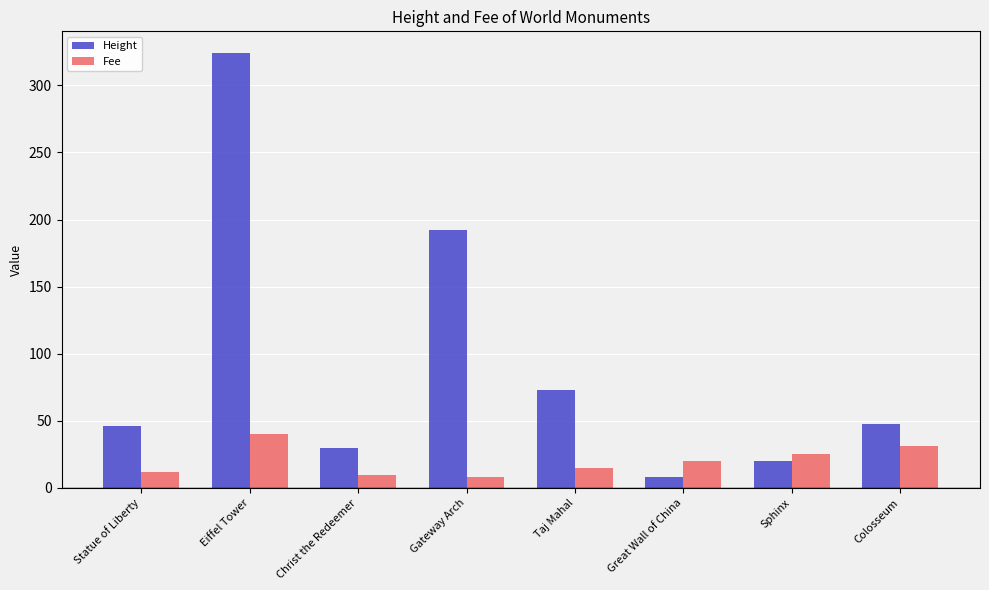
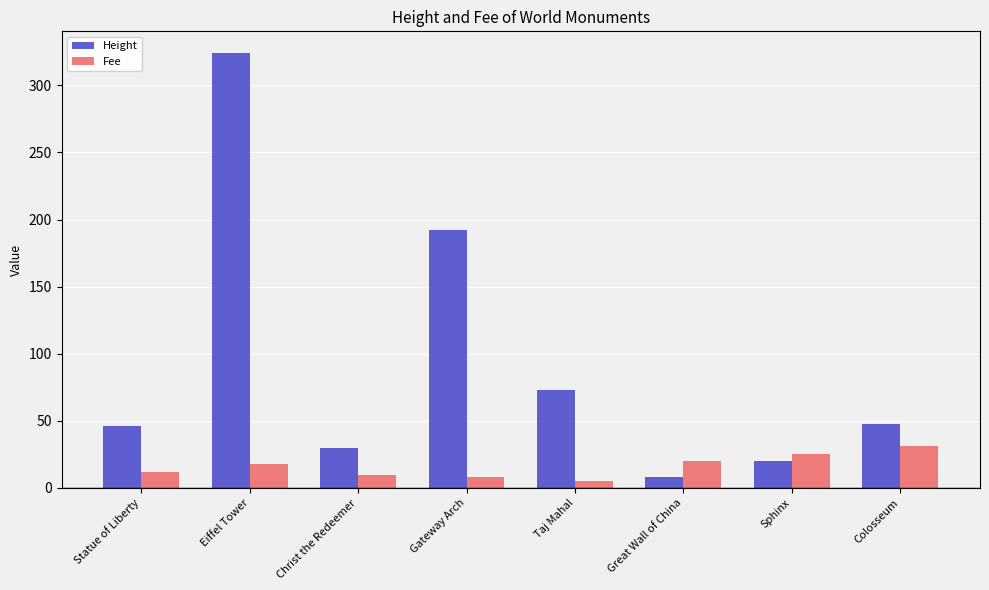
  {
    "Height": {
      "Statue of Liberty": 47,
      "Eiffel Tower": 324,
      "Christ the Redeemer": 30,
      "Gateway Arch": 192,
      "Taj Mahal": 73,
      "Great Wall of China": 8,
      "Sphinx": 20,
      "Colosseum": 48
    },
    "Fee": {
      "Statue of Liberty": 12,
-     "Eiffel Tower": 40,
+     "Eiffel Tower": 18,
      "Christ the Redeemer": 10,
      "Gateway Arch": 8,
-     "Taj Mahal": 15,
+     "Taj Mahal": 6,
      "Great Wall of China": 20,
      "Sphinx": 25,
      "Colosseum": 31
    }
  }
